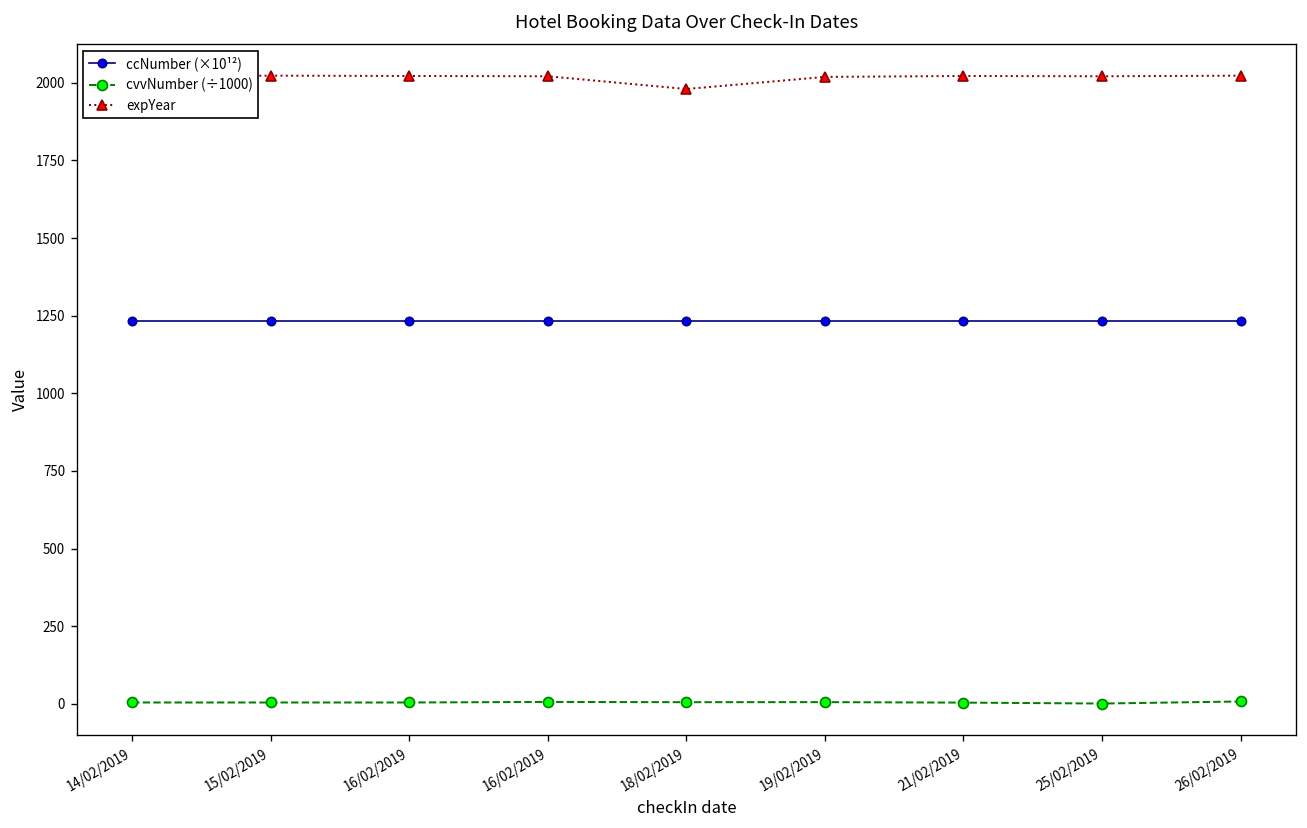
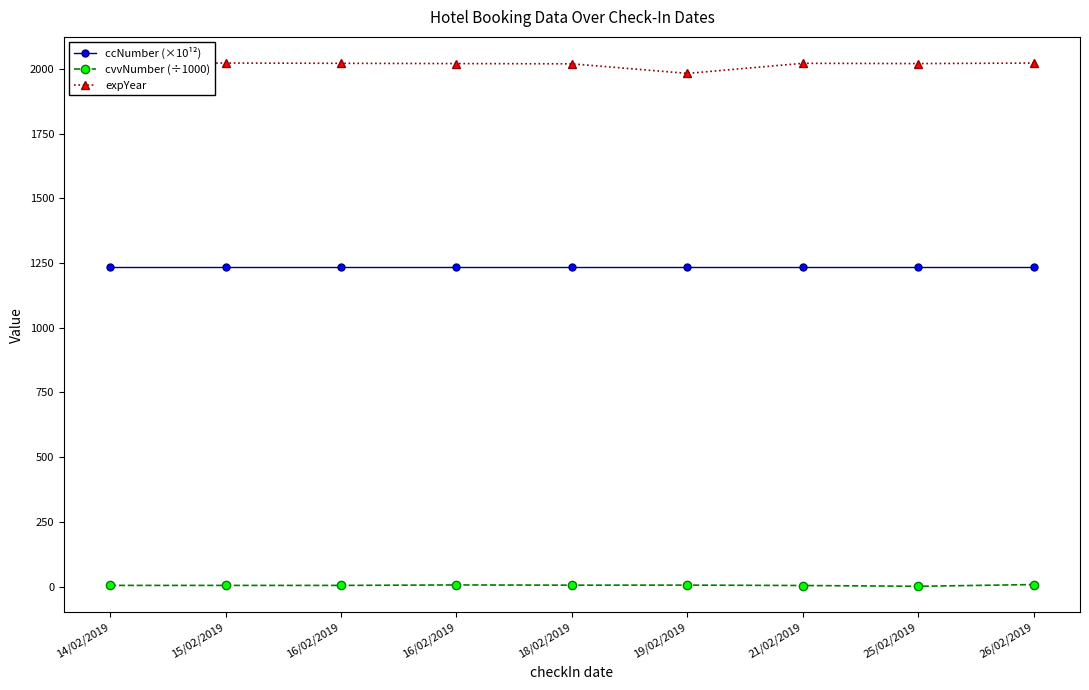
  {
    "ccNumber (×10¹²)": {
      "14/02/2019": 1230,
      "15/02/2019": 1230,
      "18/02/2019": 1230,
      "19/02/2019": 1230,
      "21/02/2019": 1230,
      "25/02/2019": 1230,
      "26/02/2019": 1230
    },
    "cvvNumber (÷1000)": {
      "14/02/2019": 0,
      "15/02/2019": 0,
      "18/02/2019": 10,
      "19/02/2019": 10,
      "21/02/2019": 0,
      "25/02/2019": 0,
      "26/02/2019": 10
    },
    "expYear": {
      "15/02/2019": 2020,
-     "18/02/2019": 1980,
-     "19/02/2019": 2020,
+     "18/02/2019": 2020,
+     "19/02/2019": 1980,
      "21/02/2019": 2020,
      "25/02/2019": 2020,
      "26/02/2019": 2020
    }
  }
